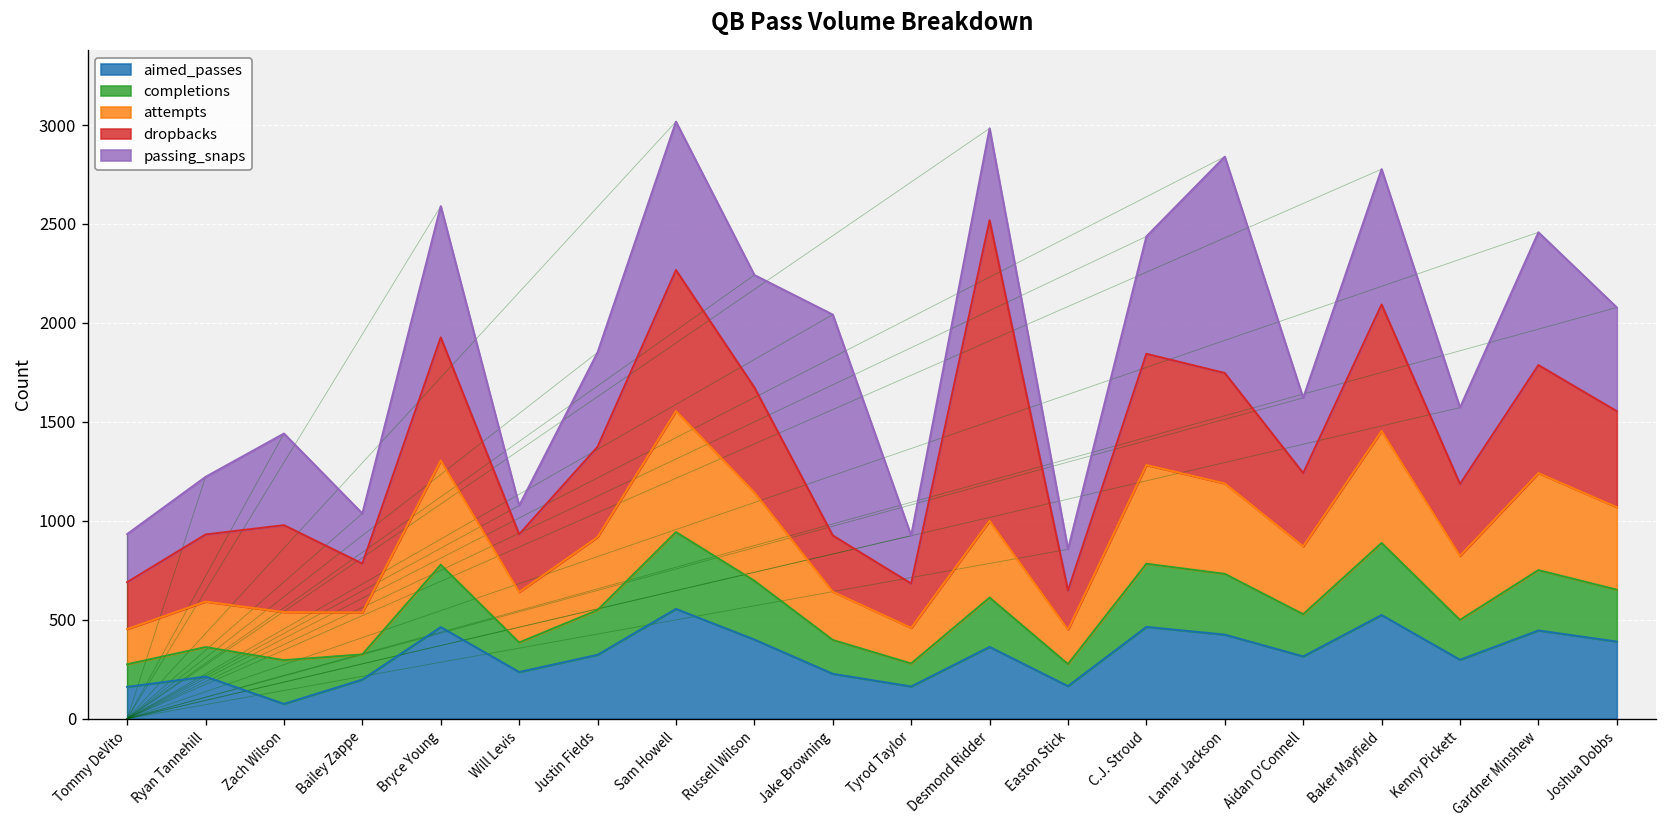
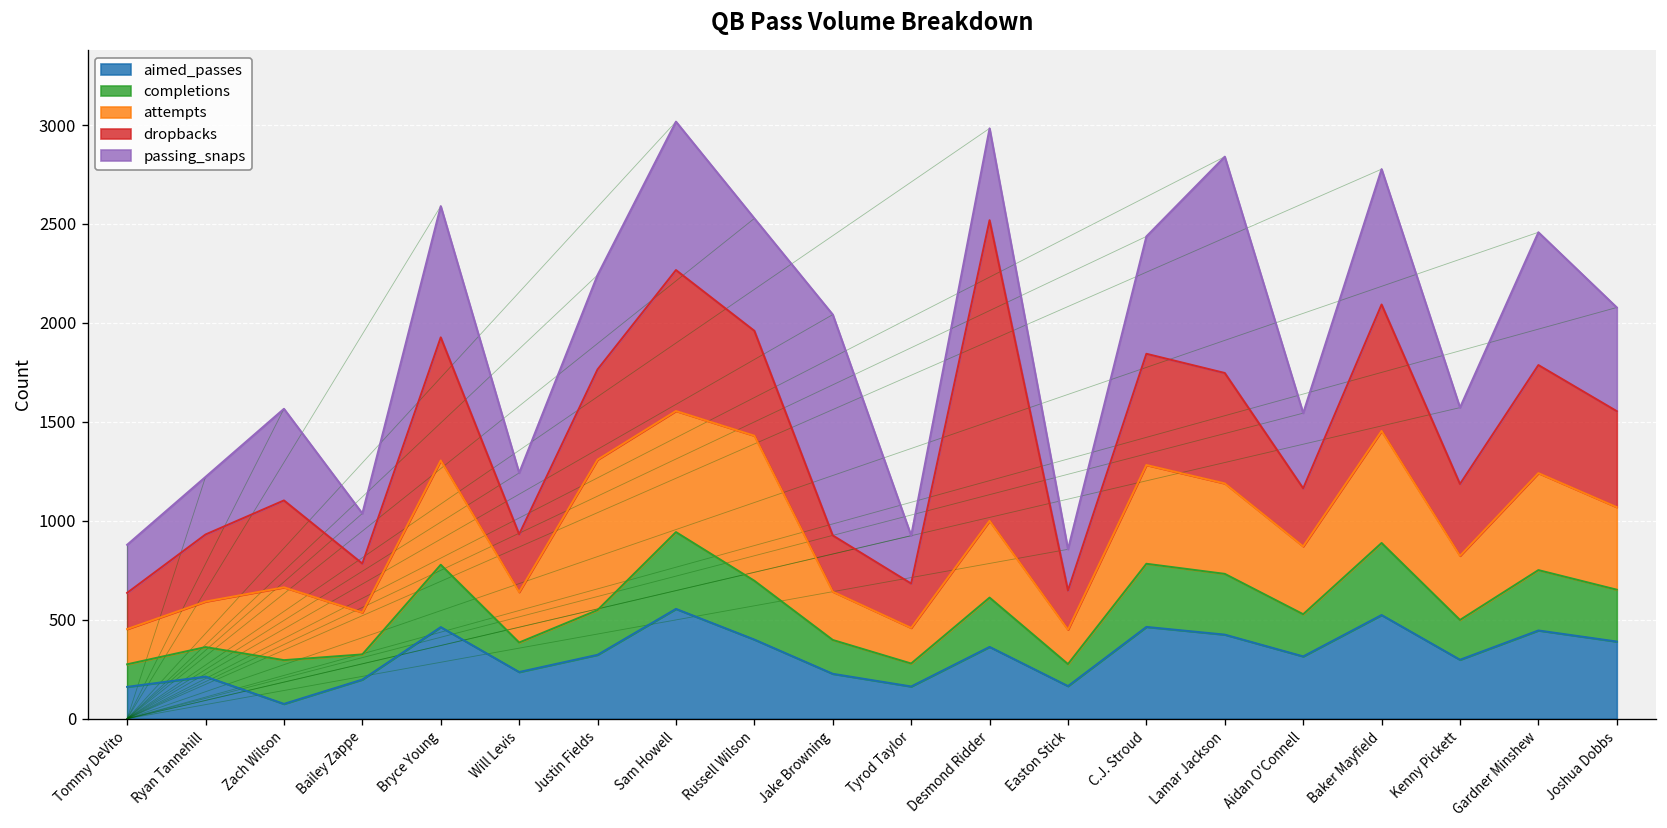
  {
    "aimed_passes": {
      "Tommy DeVito": 160,
      "Ryan Tannehill": 210,
      "Zach Wilson": 80,
      "Bailey Zappe": 200,
      "Bryce Young": 460,
      "Will Levis": 240,
      "Justin Fields": 320,
      "Sam Howell": 560,
      "Russell Wilson": 400,
      "Jake Browning": 230,
      "Tyrod Taylor": 160,
      "Desmond Ridder": 360,
      "Easton Stick": 170,
      "C.J. Stroud": 460,
      "Lamar Jackson": 430,
      "Aidan O'Connell": 320,
      "Baker Mayfield": 520,
      "Kenny Pickett": 300,
      "Gardner Minshew": 450,
      "Joshua Dobbs": 390
    },
    "completions": {
      "Tommy DeVito": 110,
      "Ryan Tannehill": 150,
      "Zach Wilson": 220,
      "Bailey Zappe": 130,
      "Bryce Young": 320,
      "Will Levis": 150,
      "Justin Fields": 230,
      "Sam Howell": 390,
      "Russell Wilson": 300,
      "Jake Browning": 170,
      "Tyrod Taylor": 120,
      "Desmond Ridder": 250,
      "Easton Stick": 110,
      "C.J. Stroud": 320,
      "Lamar Jackson": 310,
      "Aidan O'Connell": 210,
      "Baker Mayfield": 360,
      "Kenny Pickett": 200,
      "Gardner Minshew": 310,
      "Joshua Dobbs": 260
    },
    "attempts": {
      "Tommy DeVito": 180,
      "Ryan Tannehill": 230,
-     "Zach Wilson": 240,
+     "Zach Wilson": 370,
      "Bailey Zappe": 210,
      "Bryce Young": 530,
      "Will Levis": 260,
-     "Justin Fields": 370,
+     "Justin Fields": 760,
      "Sam Howell": 610,
-     "Russell Wilson": 450,
+     "Russell Wilson": 730,
      "Jake Browning": 240,
      "Tyrod Taylor": 180,
      "Desmond Ridder": 390,
      "Easton Stick": 170,
      "C.J. Stroud": 500,
      "Lamar Jackson": 460,
      "Aidan O'Connell": 340,
      "Baker Mayfield": 570,
      "Kenny Pickett": 320,
      "Gardner Minshew": 490,
      "Joshua Dobbs": 420
    },
    "dropbacks": {
-     "Tommy DeVito": 240,
+     "Tommy DeVito": 180,
      "Ryan Tannehill": 340,
      "Zach Wilson": 440,
      "Bailey Zappe": 250,
      "Bryce Young": 620,
      "Will Levis": 290,
      "Justin Fields": 460,
      "Sam Howell": 710,
      "Russell Wilson": 530,
      "Jake Browning": 280,
      "Tyrod Taylor": 220,
      "Desmond Ridder": 1520,
      "Easton Stick": 200,
      "C.J. Stroud": 560,
      "Lamar Jackson": 560,
-     "Aidan O'Connell": 370,
+     "Aidan O'Connell": 290,
      "Baker Mayfield": 640,
      "Kenny Pickett": 360,
      "Gardner Minshew": 550,
      "Joshua Dobbs": 490
    },
    "passing_snaps": {
-     "Will Levis": 150
+     "Will Levis": 310
    }
  }
